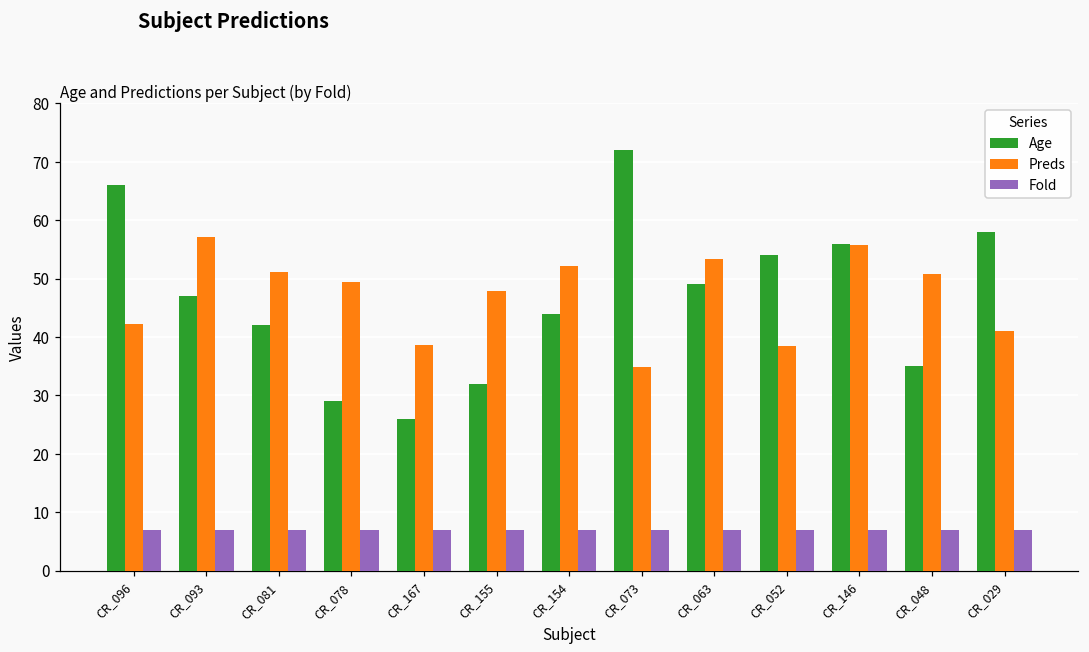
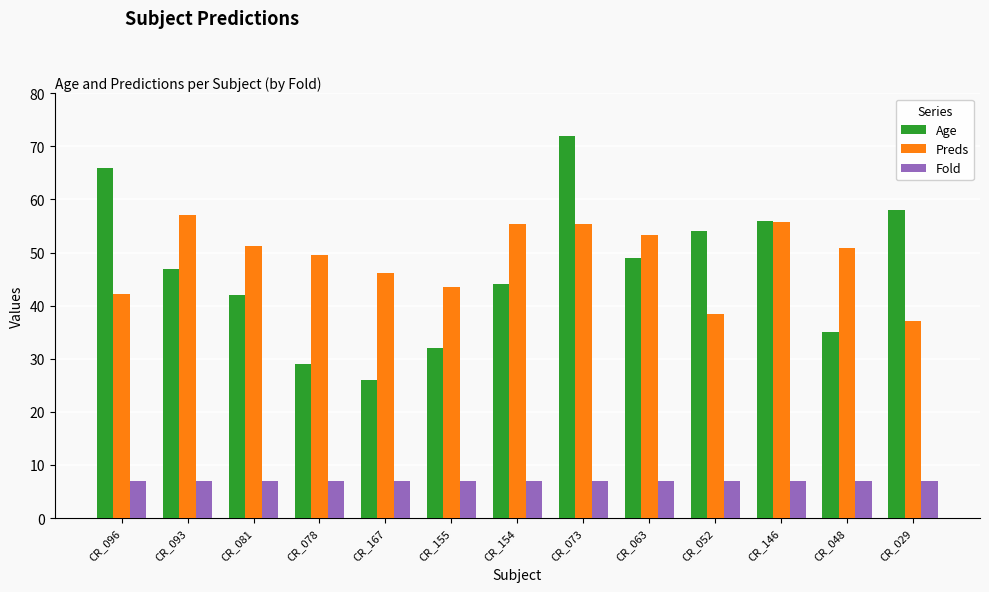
  {
    "Age": {
      "CR_096": 66,
      "CR_093": 47,
      "CR_081": 42,
      "CR_078": 29,
      "CR_167": 26,
      "CR_155": 32,
      "CR_154": 44,
      "CR_073": 72,
      "CR_063": 49,
      "CR_052": 54,
      "CR_146": 56,
      "CR_048": 35,
      "CR_029": 58
    },
    "Preds": {
      "CR_096": 42,
      "CR_093": 57,
      "CR_081": 51,
      "CR_078": 49,
-     "CR_167": 39,
-     "CR_155": 48,
-     "CR_154": 52,
-     "CR_073": 35,
+     "CR_167": 46,
+     "CR_155": 43,
+     "CR_154": 55,
+     "CR_073": 55,
      "CR_063": 53,
      "CR_052": 38,
      "CR_146": 56,
      "CR_048": 51,
-     "CR_029": 41
+     "CR_029": 37
    },
    "Fold": {
      "CR_096": 7,
      "CR_093": 7,
      "CR_081": 7,
      "CR_078": 7,
      "CR_167": 7,
      "CR_155": 7,
      "CR_154": 7,
      "CR_073": 7,
      "CR_063": 7,
      "CR_052": 7,
      "CR_146": 7,
      "CR_048": 7,
      "CR_029": 7
    }
  }
